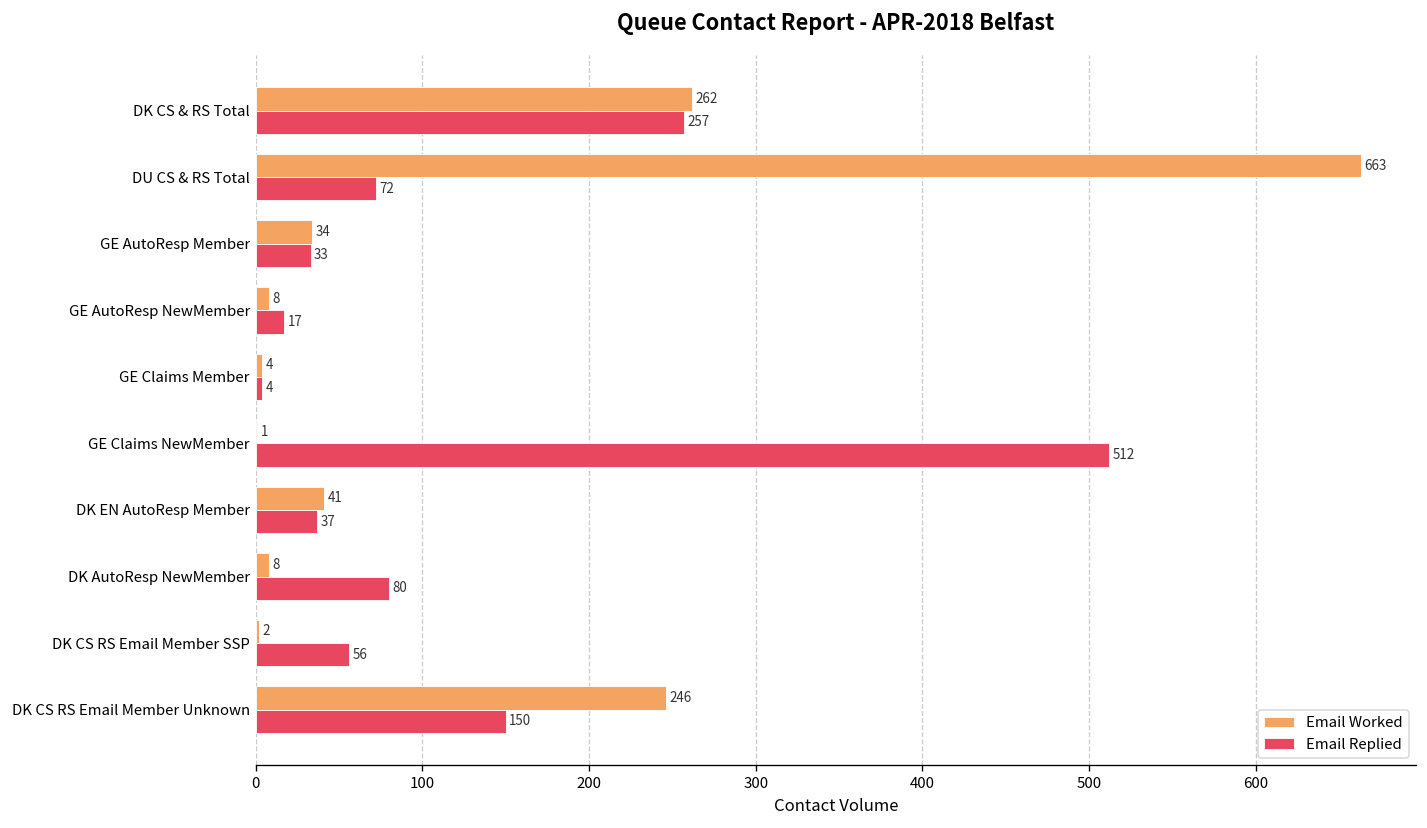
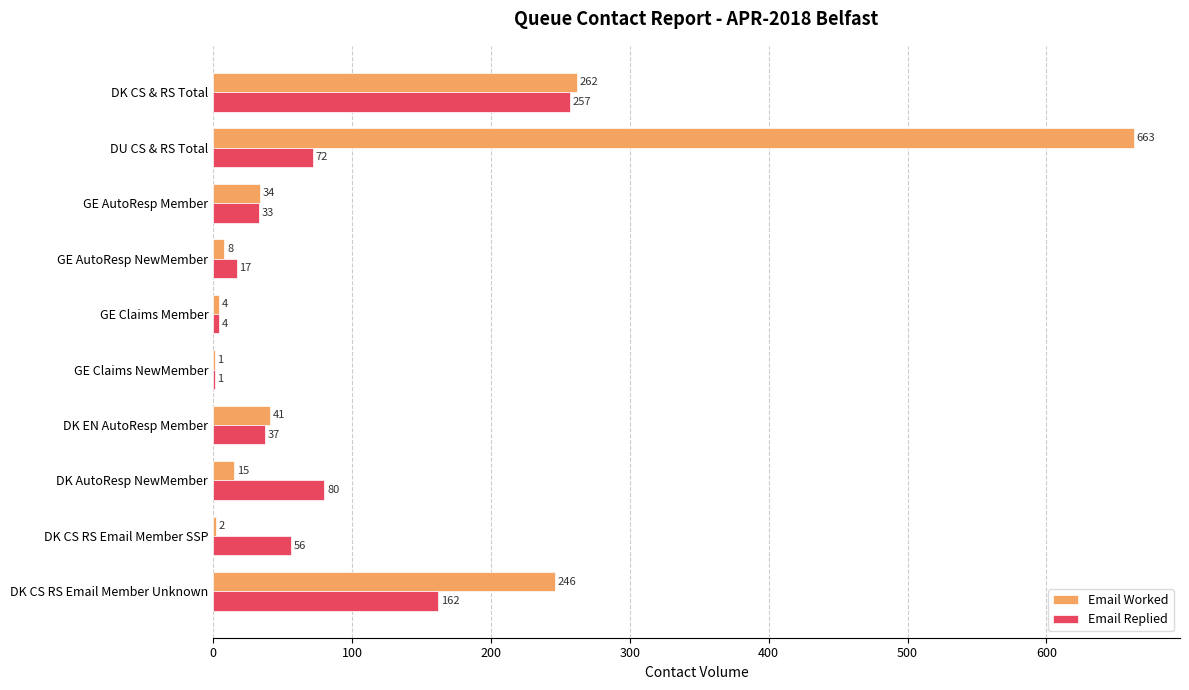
  {
    "Email Worked": {
      "DK CS & RS Total": 262,
      "DU CS & RS Total": 663,
      "GE AutoResp Member": 34,
      "GE AutoResp NewMember": 8,
      "GE Claims Member": 4,
      "GE Claims NewMember": 1,
      "DK EN AutoResp Member": 41,
-     "DK AutoResp NewMember": 8,
+     "DK AutoResp NewMember": 15,
      "DK CS RS Email Member SSP": 2,
      "DK CS RS Email Member Unknown": 246
    },
    "Email Replied": {
      "DK CS & RS Total": 257,
      "DU CS & RS Total": 72,
      "GE AutoResp Member": 33,
      "GE AutoResp NewMember": 17,
      "GE Claims Member": 4,
-     "GE Claims NewMember": 512,
+     "GE Claims NewMember": 1,
      "DK EN AutoResp Member": 37,
      "DK AutoResp NewMember": 80,
      "DK CS RS Email Member SSP": 56,
-     "DK CS RS Email Member Unknown": 150
+     "DK CS RS Email Member Unknown": 162
    }
  }
